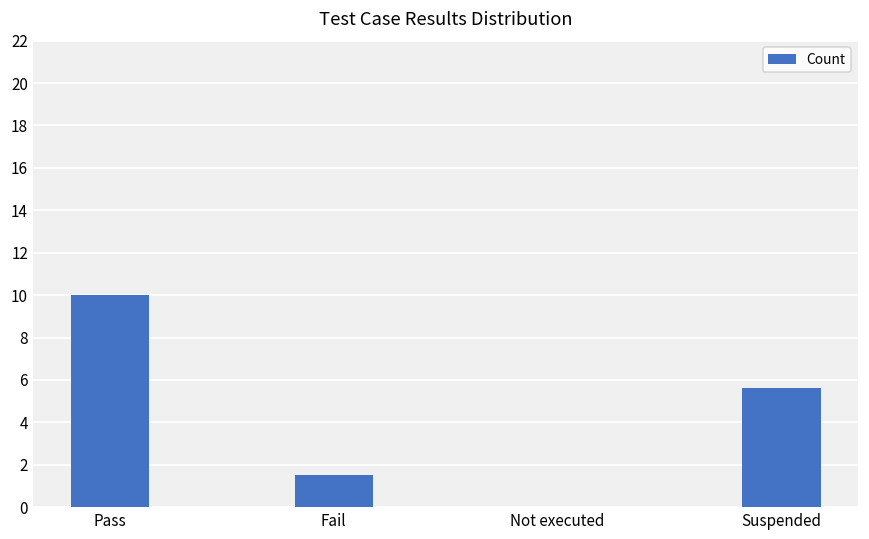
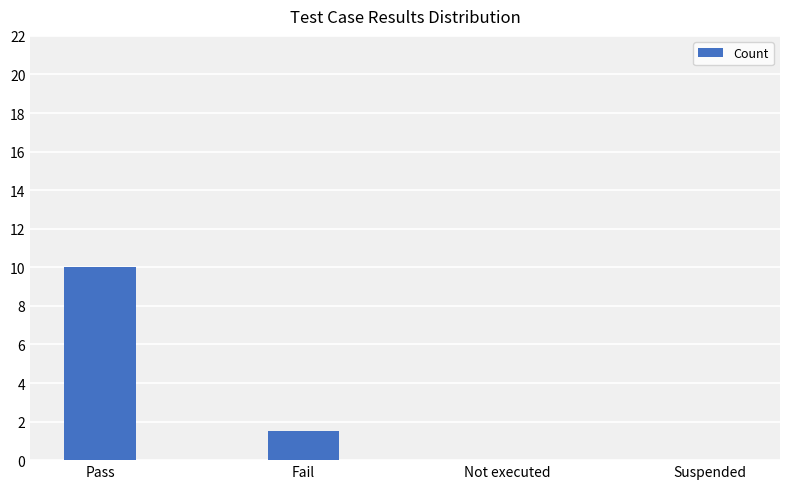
  {
    "Pass": 10.0,
    "Fail": 1.5,
    "Not executed": 0.0,
-   "Suspended": 5.6
+   "Suspended": 0.0
  }
